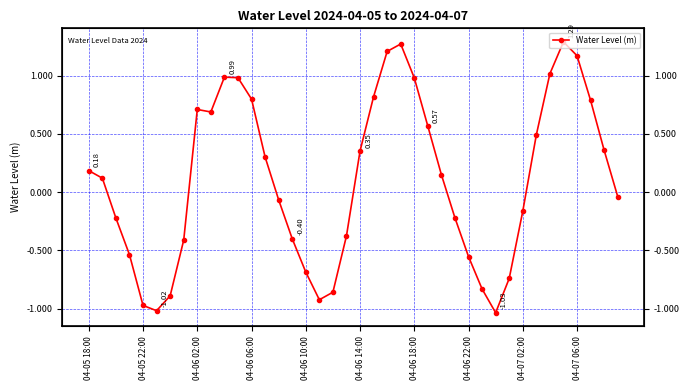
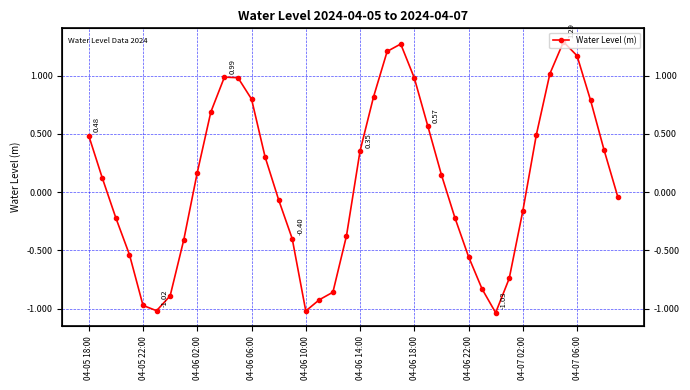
  {
-   "04-05 18:00": 0.18,
-   "04-06 02:00": 0.71,
-   "04-06 10:00": -0.69,
+   "04-05 18:00": 0.48,
+   "04-06 02:00": 0.17,
+   "04-06 10:00": -1.02,
    "04-06 14:00": 0.35
  }
